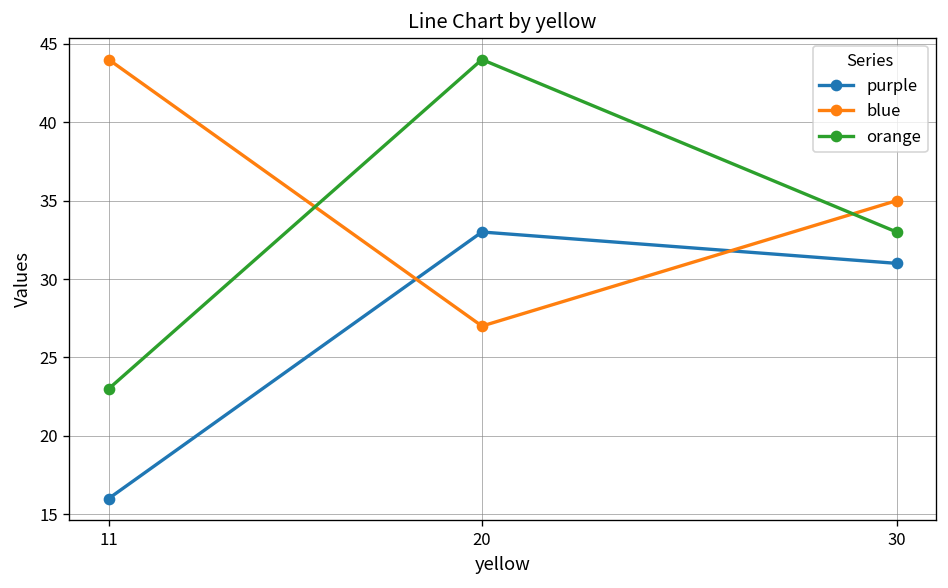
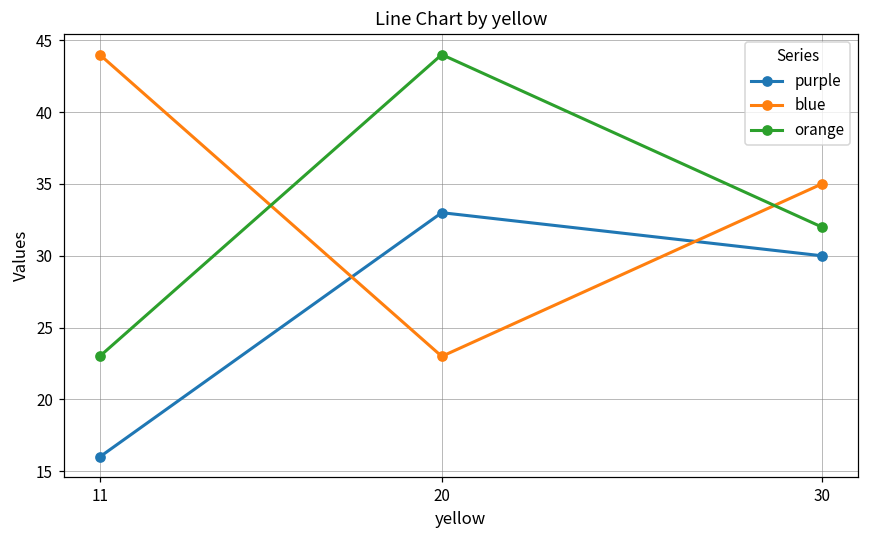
  {
    "purple": {
      "11": 16,
      "20": 33,
-     "30": 31
+     "30": 30
    },
    "blue": {
      "11": 44,
-     "20": 27,
+     "20": 23,
      "30": 35
    },
    "orange": {
      "11": 23,
      "20": 44,
-     "30": 33
+     "30": 32
    }
  }
